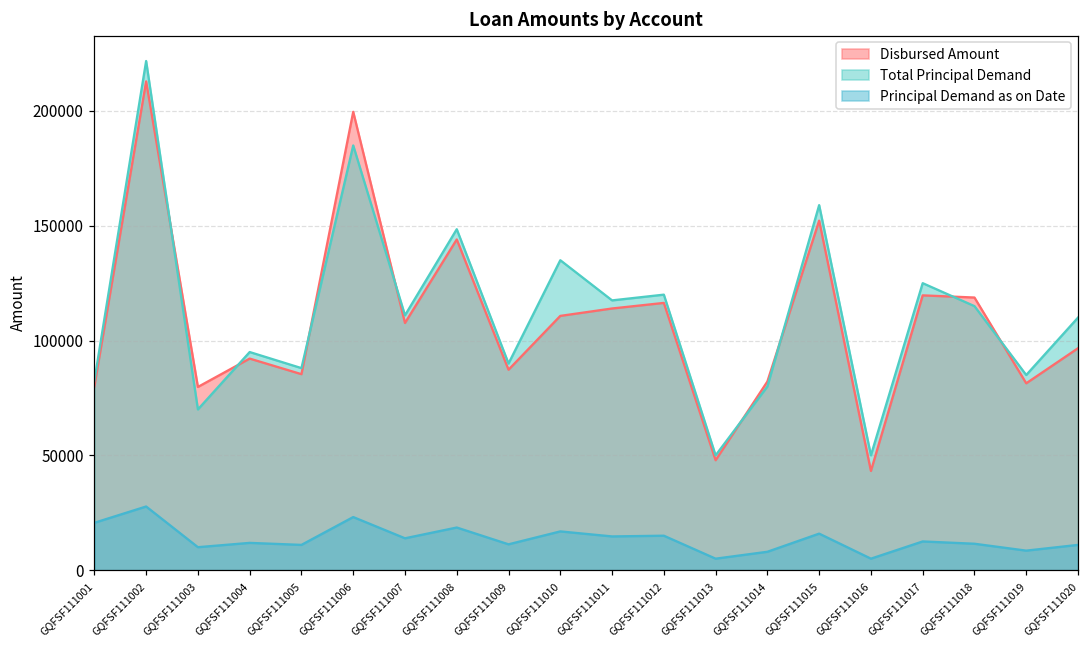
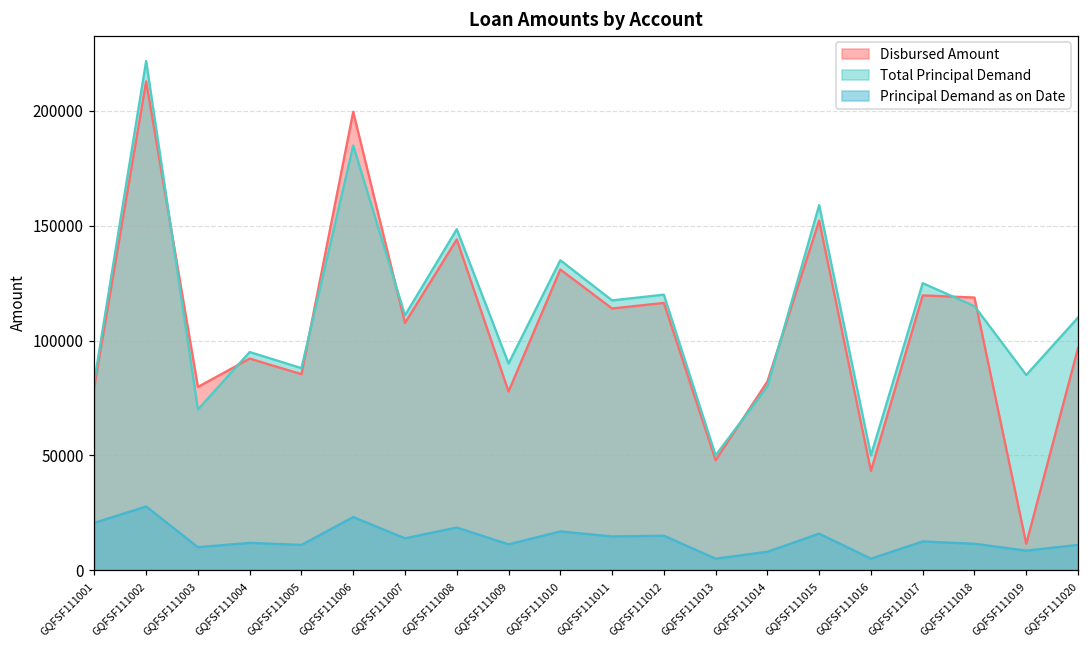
  {
    "Disbursed Amount": {
      "GQFSF111001": 80000,
      "GQFSF111002": 213000,
      "GQFSF111003": 80000,
      "GQFSF111004": 92000,
      "GQFSF111005": 85000,
      "GQFSF111006": 200000,
      "GQFSF111007": 108000,
      "GQFSF111008": 144000,
-     "GQFSF111009": 87000,
-     "GQFSF111010": 111000,
+     "GQFSF111009": 78000,
+     "GQFSF111010": 131000,
      "GQFSF111011": 114000,
      "GQFSF111012": 116000,
      "GQFSF111013": 48000,
      "GQFSF111014": 82000,
      "GQFSF111015": 152000,
      "GQFSF111016": 43000,
      "GQFSF111017": 120000,
      "GQFSF111018": 119000,
-     "GQFSF111019": 81000,
+     "GQFSF111019": 11000,
      "GQFSF111020": 97000
    }
  }
